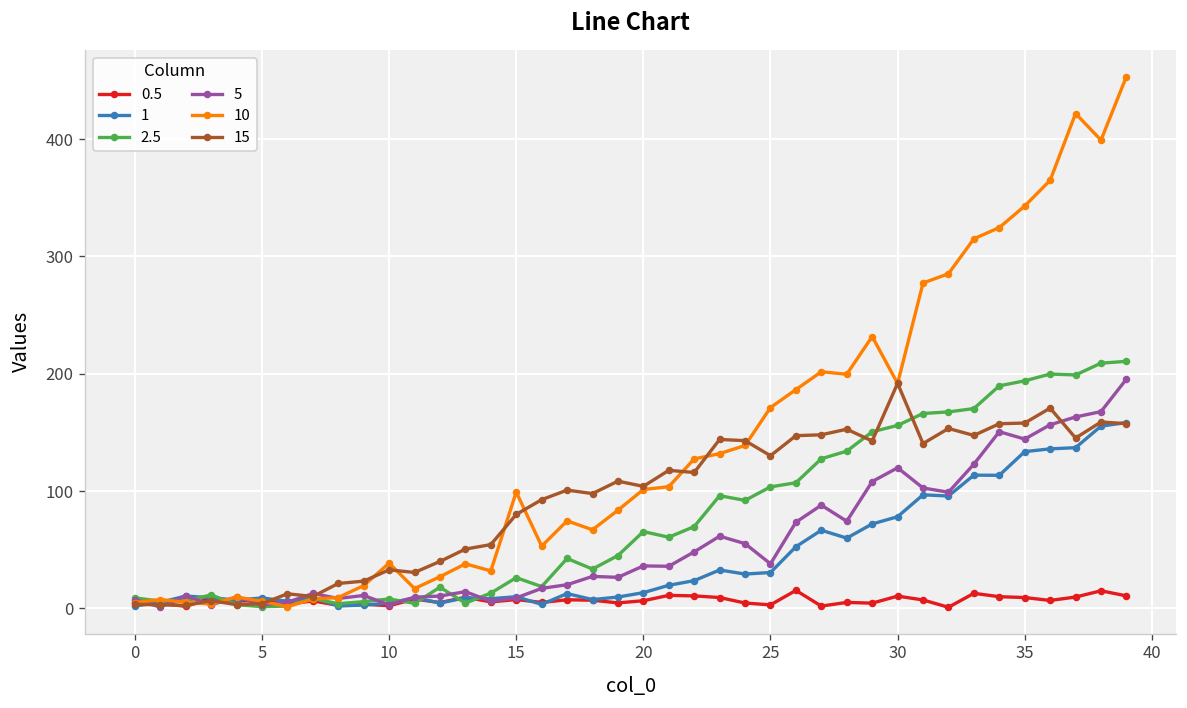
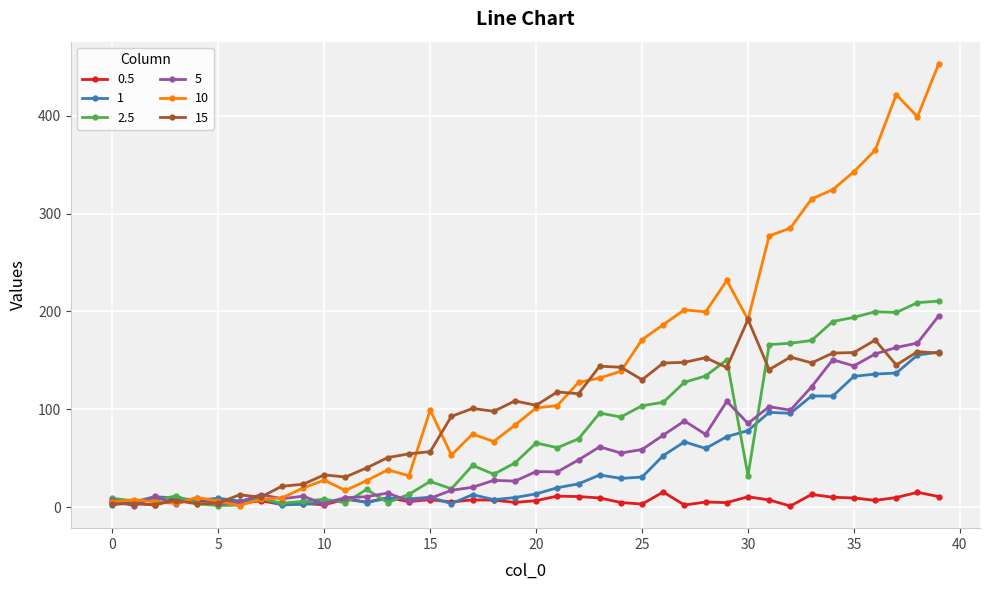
  {
    "0.5": {
      "20": 10,
      "25": 0,
      "30": 10,
      "35": 10
    },
    "1": {
      "20": 10,
      "25": 30,
      "30": 80,
      "35": 130
    },
    "2.5": {
      "10": 10,
      "15": 30,
      "20": 70,
      "25": 100,
-     "30": 160,
+     "30": 30,
      "35": 190
    },
    "5": {
      "20": 40,
-     "25": 40,
-     "30": 120,
+     "25": 60,
+     "30": 90,
      "35": 140
    },
    "10": {
-     "10": 40,
+     "10": 30,
      "15": 100,
      "20": 100,
      "25": 170,
      "35": 340
    },
    "15": {
      "10": 30,
-     "15": 80,
+     "15": 60,
      "20": 100,
      "25": 130,
      "35": 160
    }
  }
